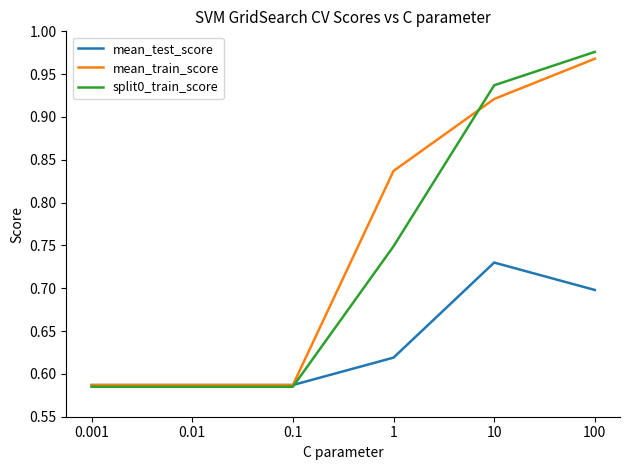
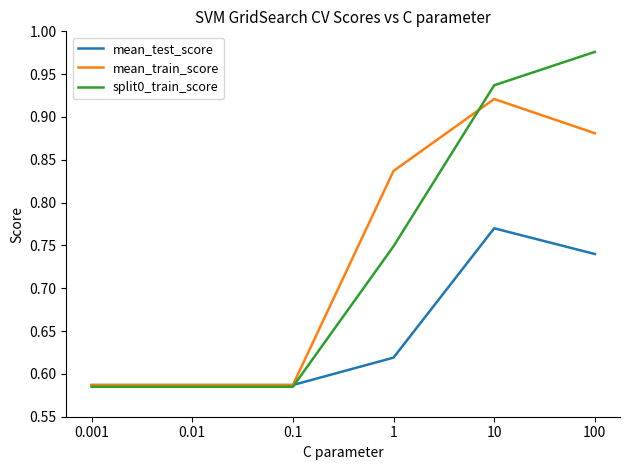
  {
    "mean_test_score": {
      "1": 0.62,
-     "10": 0.73,
-     "100": 0.70
+     "10": 0.77,
+     "100": 0.74
    },
    "mean_train_score": {
      "1": 0.84,
      "10": 0.92,
-     "100": 0.97
+     "100": 0.88
    },
    "split0_train_score": {
      "1": 0.75,
      "10": 0.94,
      "100": 0.98
    }
  }
